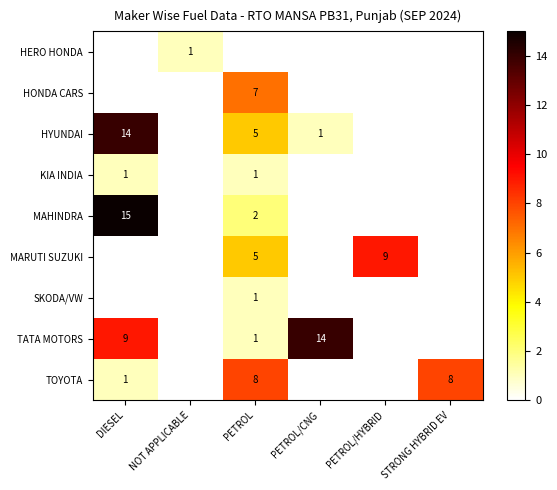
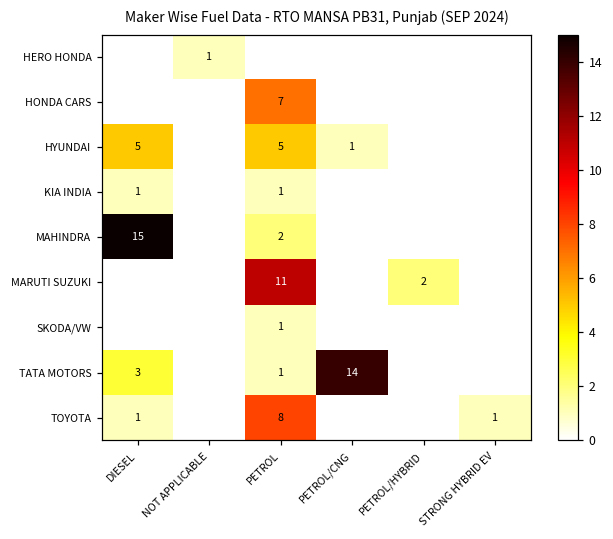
  {
    "HERO HONDA": {
      "NOT APPLICABLE": 1
    },
    "HONDA CARS": {
      "PETROL": 7
    },
    "HYUNDAI": {
-     "DIESEL": 14,
+     "DIESEL": 5,
      "PETROL": 5,
      "PETROL/CNG": 1
    },
    "KIA INDIA": {
      "DIESEL": 1,
      "PETROL": 1
    },
    "MAHINDRA": {
      "DIESEL": 15,
      "PETROL": 2
    },
    "MARUTI SUZUKI": {
-     "PETROL": 5,
-     "PETROL/HYBRID": 9
+     "PETROL": 11,
+     "PETROL/HYBRID": 2
    },
    "SKODA/VW": {
      "PETROL": 1
    },
    "TATA MOTORS": {
-     "DIESEL": 9,
+     "DIESEL": 3,
      "PETROL": 1,
      "PETROL/CNG": 14
    },
    "TOYOTA": {
      "DIESEL": 1,
      "PETROL": 8,
-     "STRONG HYBRID EV": 8
+     "STRONG HYBRID EV": 1
    }
  }
